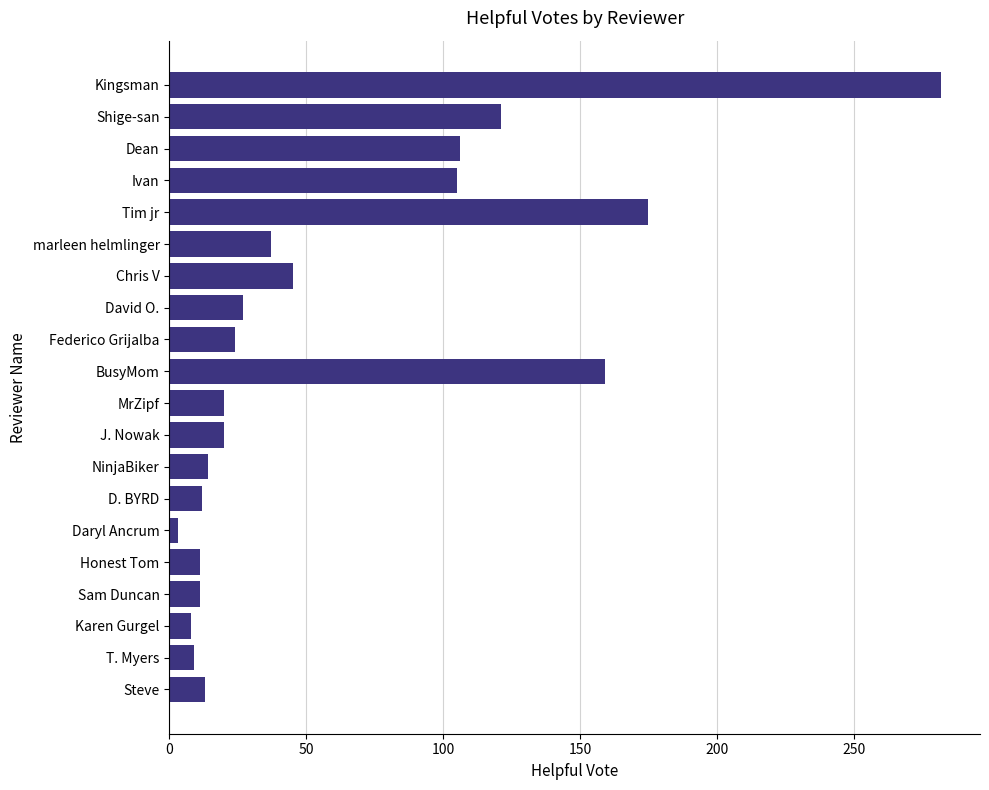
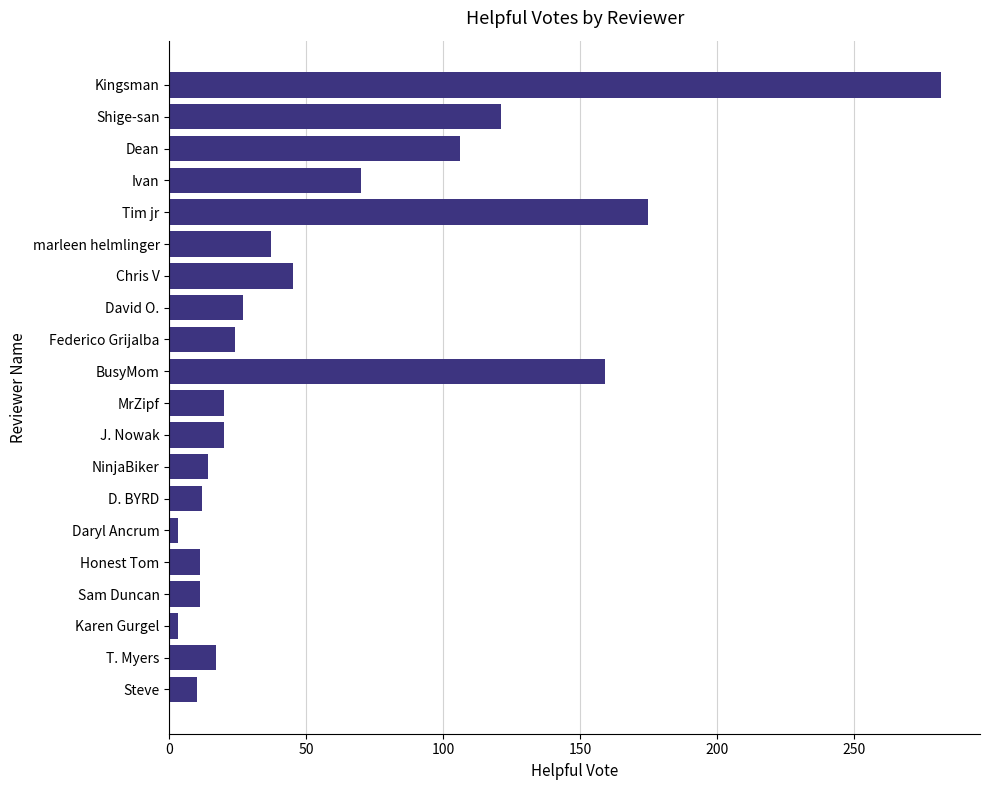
  {
    "Kingsman": 282,
    "Shige-san": 121,
    "Dean": 106,
-   "Ivan": 105,
+   "Ivan": 70,
    "Tim jr": 175,
    "marleen helmlinger": 37,
    "Chris V": 45,
    "David O.": 27,
    "Federico Grijalba": 24,
    "BusyMom": 159,
    "MrZipf": 20,
    "J. Nowak": 20,
    "NinjaBiker": 14,
    "D. BYRD": 12,
    "Daryl Ancrum": 3,
    "Honest Tom": 11,
    "Sam Duncan": 11,
-   "Karen Gurgel": 8,
-   "T. Myers": 9,
-   "Steve": 13
+   "Karen Gurgel": 3,
+   "T. Myers": 17,
+   "Steve": 10
  }
